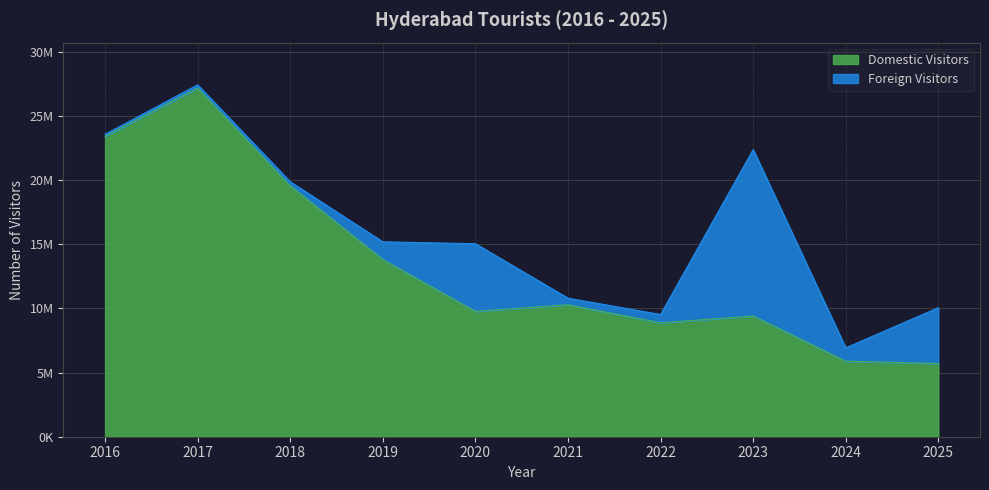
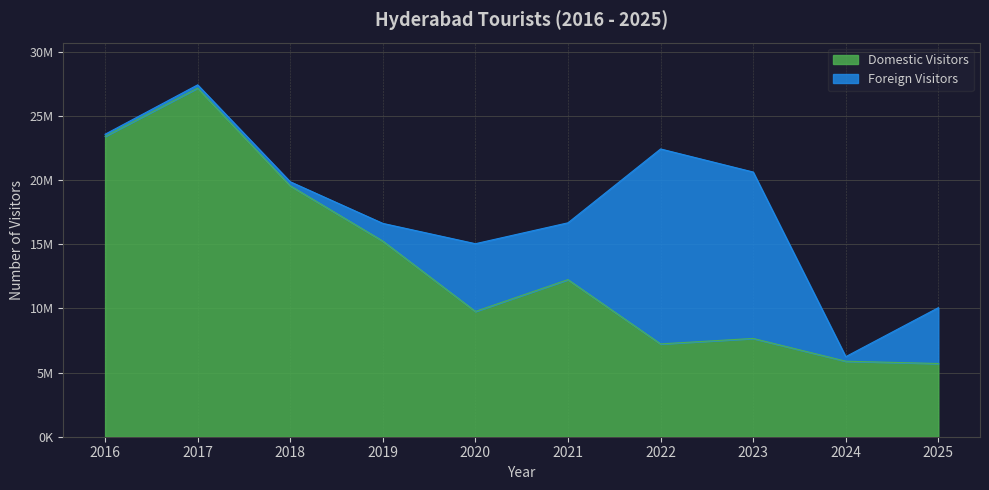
  {
    "Domestic Visitors": {
      "2017": 27200000,
      "2018": 19500000,
-     "2019": 13800000,
+     "2019": 15200000,
      "2020": 9800000,
-     "2021": 10300000,
-     "2022": 8900000,
-     "2023": 9400000,
+     "2021": 12200000,
+     "2022": 7200000,
+     "2023": 7700000,
      "2024": 5900000,
      "2025": 5700000
    },
    "Foreign Visitors": {
      "2017": 200000,
      "2018": 300000,
      "2019": 1400000,
      "2020": 5300000,
-     "2021": 500000,
-     "2022": 600000,
+     "2021": 4400000,
+     "2022": 15200000,
      "2023": 13000000,
-     "2024": 1000000,
+     "2024": 400000,
      "2025": 4300000
    }
  }
